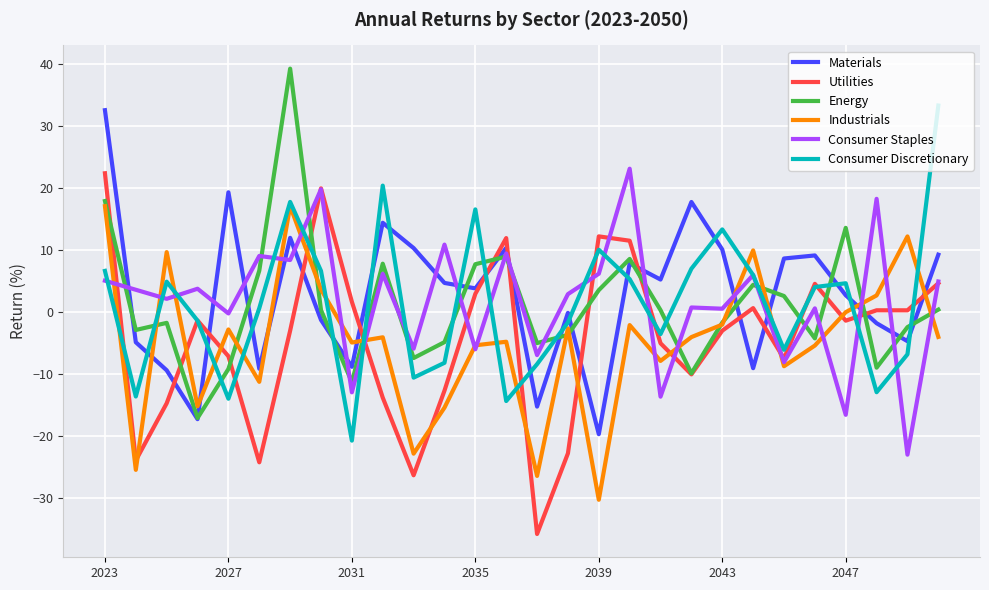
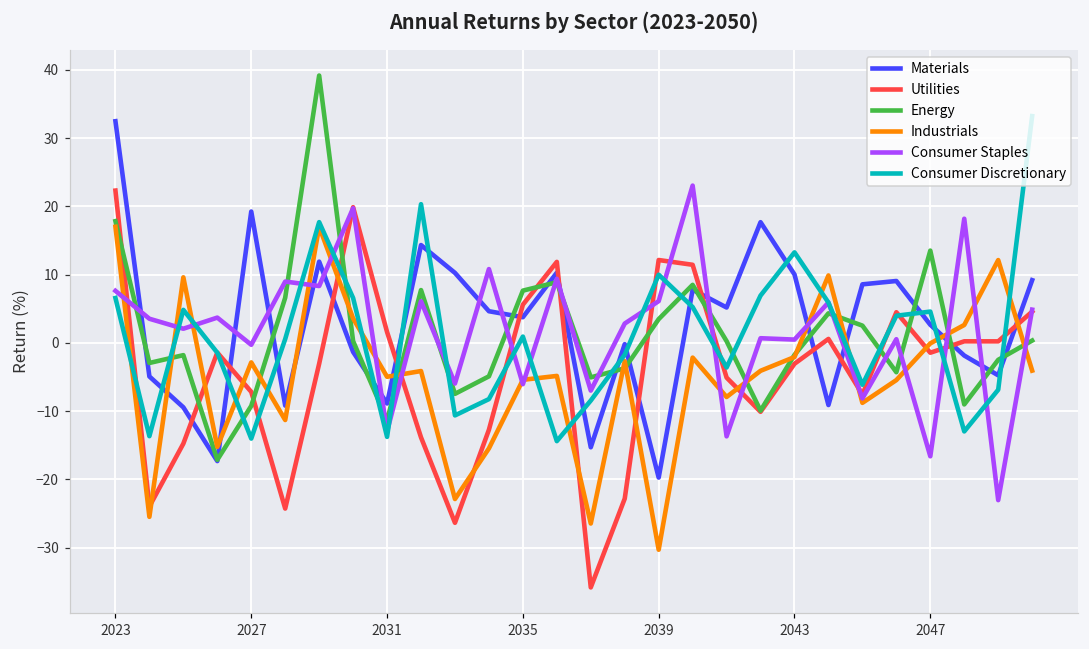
  {
    "Materials": {
      "2023": 32,
      "2027": 19,
      "2031": -9,
      "2035": 4,
      "2039": -20,
      "2043": 10,
      "2047": 3
    },
    "Utilities": {
      "2023": 22,
      "2027": -7,
      "2031": 2,
-     "2035": 3,
+     "2035": 6,
      "2039": 12,
      "2043": -3,
      "2047": -1
    },
    "Energy": {
      "2023": 18,
      "2027": -9,
      "2031": -11,
      "2035": 8,
      "2039": 3,
      "2047": 14
    },
    "Industrials": {
      "2023": 17,
      "2027": -3,
      "2031": -5,
      "2035": -5,
      "2039": -30,
      "2047": 0
    },
    "Consumer Staples": {
-     "2023": 5,
+     "2023": 8,
      "2027": 0,
      "2031": -13,
      "2035": -6,
      "2039": 6,
      "2043": 0,
      "2047": -17
    },
    "Consumer Discretionary": {
      "2023": 7,
      "2027": -14,
-     "2031": -21,
-     "2035": 17,
+     "2031": -14,
+     "2035": 1,
      "2039": 10,
      "2043": 13,
      "2047": 5
    }
  }
